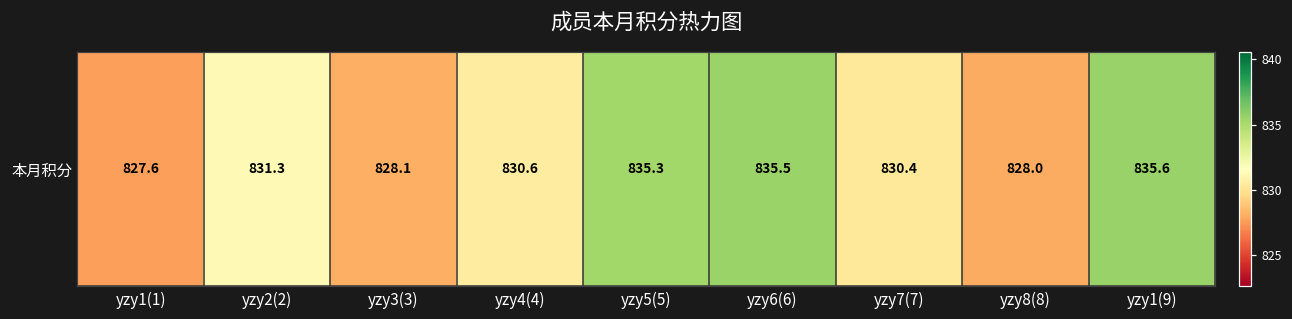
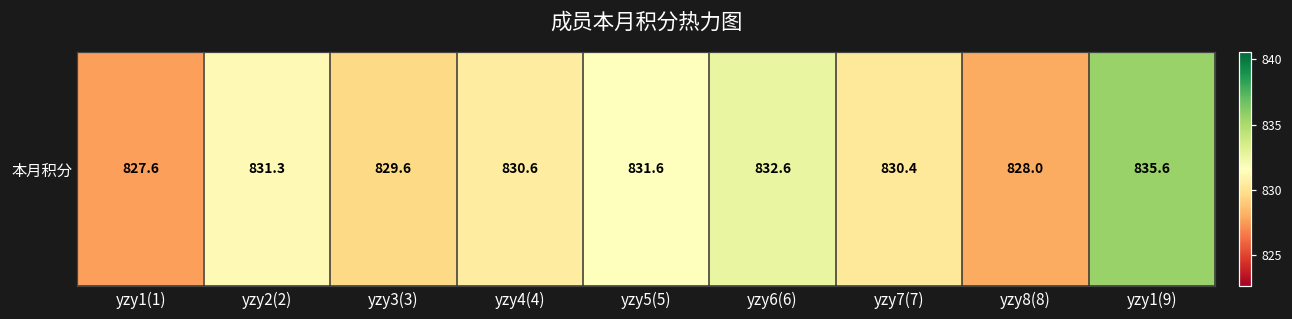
  {
    "本月积分": {
      "yzy1(1)": 827.6,
      "yzy2(2)": 831.3,
-     "yzy3(3)": 828.1,
+     "yzy3(3)": 829.6,
      "yzy4(4)": 830.6,
-     "yzy5(5)": 835.3,
-     "yzy6(6)": 835.5,
+     "yzy5(5)": 831.6,
+     "yzy6(6)": 832.6,
      "yzy7(7)": 830.4,
      "yzy8(8)": 828.0,
      "yzy1(9)": 835.6
    }
  }
